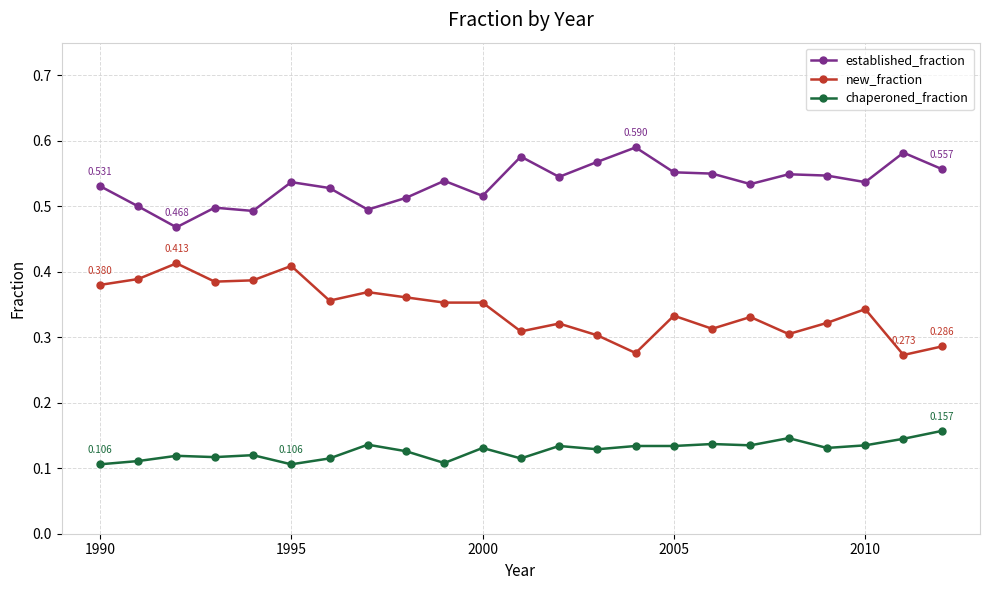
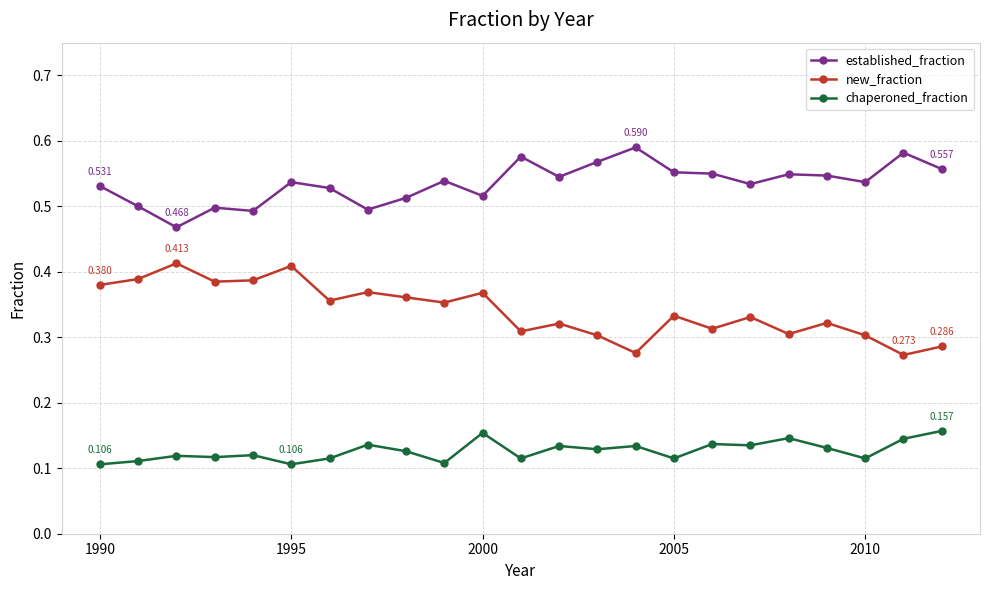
  {
    "established_fraction": {
      "1990": 0.531
    },
    "new_fraction": {
      "1995": 0.41,
-     "2000": 0.35,
+     "2000": 0.37,
      "2005": 0.33,
-     "2010": 0.34
+     "2010": 0.30
    },
    "chaperoned_fraction": {
-     "2000": 0.13,
-     "2005": 0.13,
-     "2010": 0.14
+     "2000": 0.15,
+     "2005": 0.12,
+     "2010": 0.12
    }
  }
